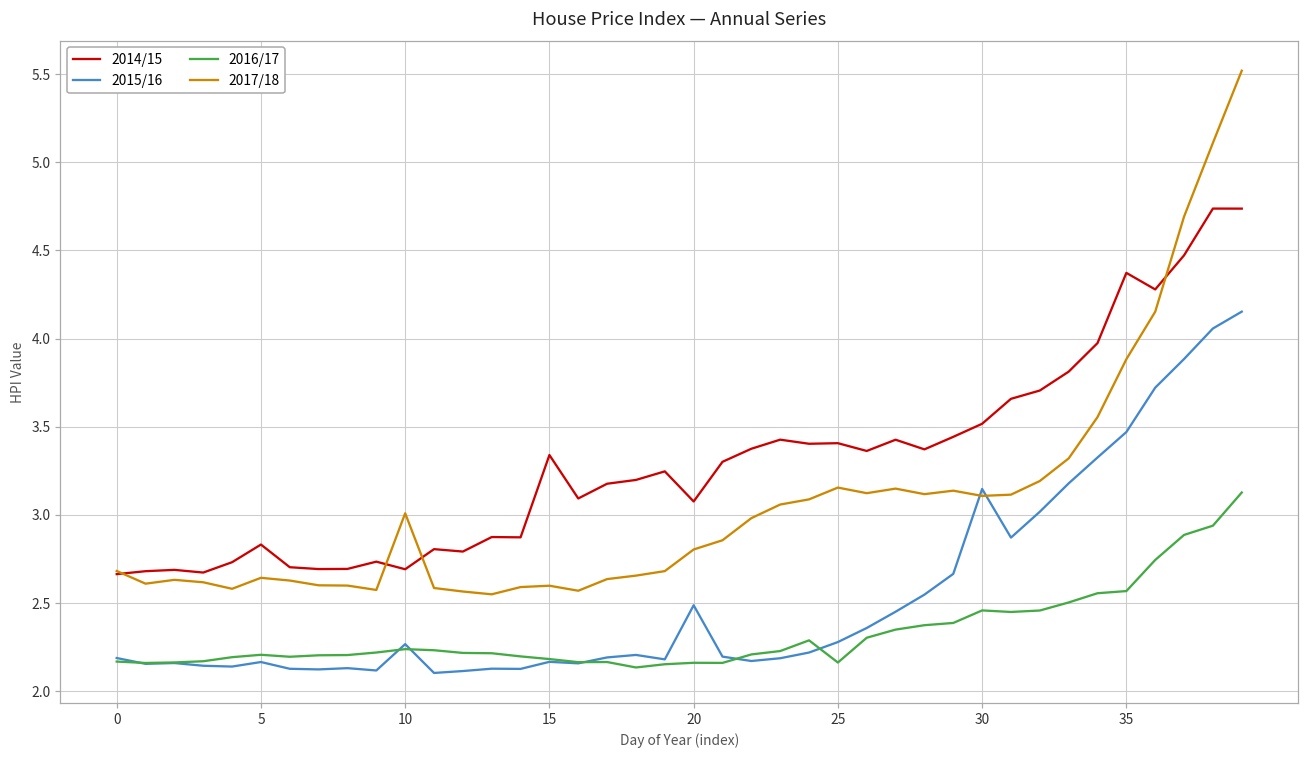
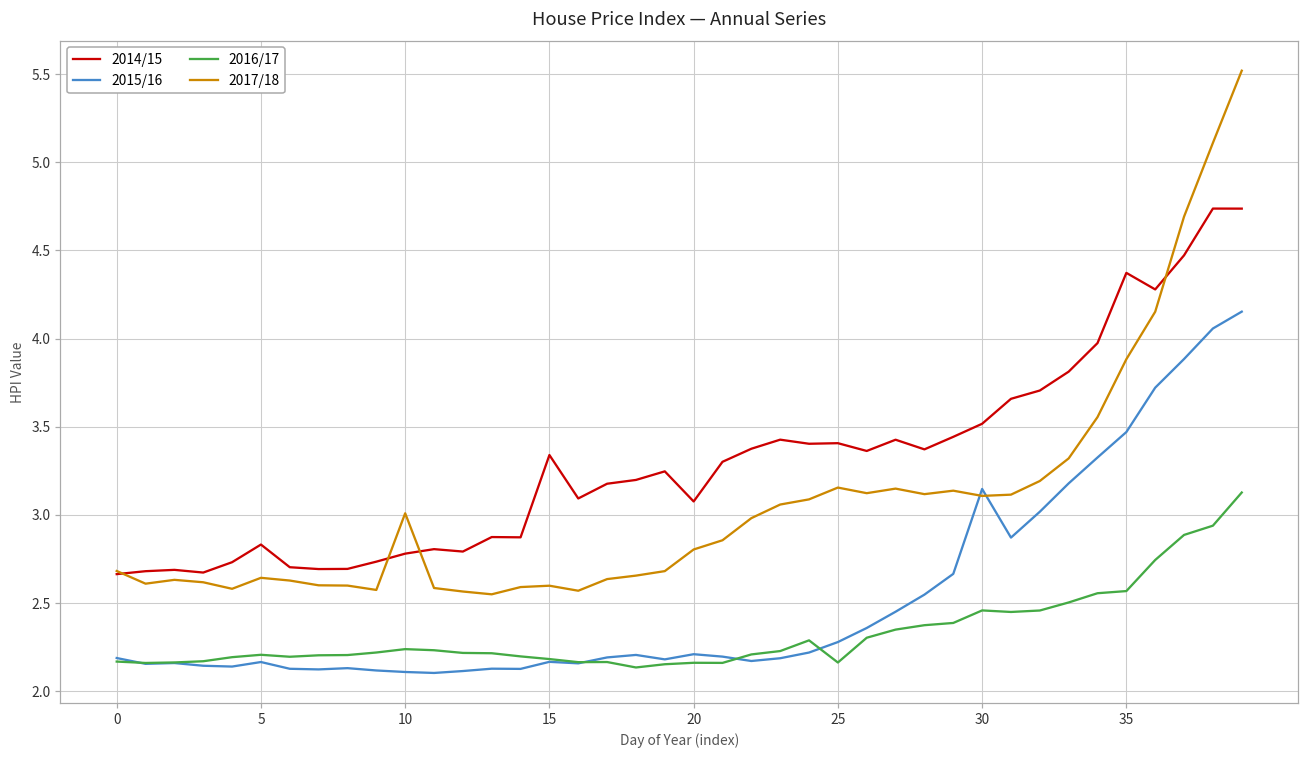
  {
    "2014/15": {
      "0": 2.66,
      "5": 2.83,
-     "10": 2.69,
+     "10": 2.78,
      "15": 3.34,
      "20": 3.08,
      "25": 3.41,
      "30": 3.52,
      "35": 4.37
    },
    "2015/16": {
      "0": 2.19,
      "5": 2.17,
-     "10": 2.27,
+     "10": 2.11,
      "15": 2.17,
-     "20": 2.49,
+     "20": 2.21,
      "25": 2.28,
      "30": 3.15,
      "35": 3.47
    },
    "2016/17": {
      "0": 2.17,
      "5": 2.21,
      "10": 2.24,
      "15": 2.18,
      "20": 2.16,
      "25": 2.16,
      "30": 2.46,
      "35": 2.57
    },
    "2017/18": {
      "0": 2.68,
      "5": 2.64,
      "10": 3.01,
      "15": 2.60,
      "20": 2.80,
      "25": 3.15,
      "30": 3.11,
      "35": 3.88
    }
  }
